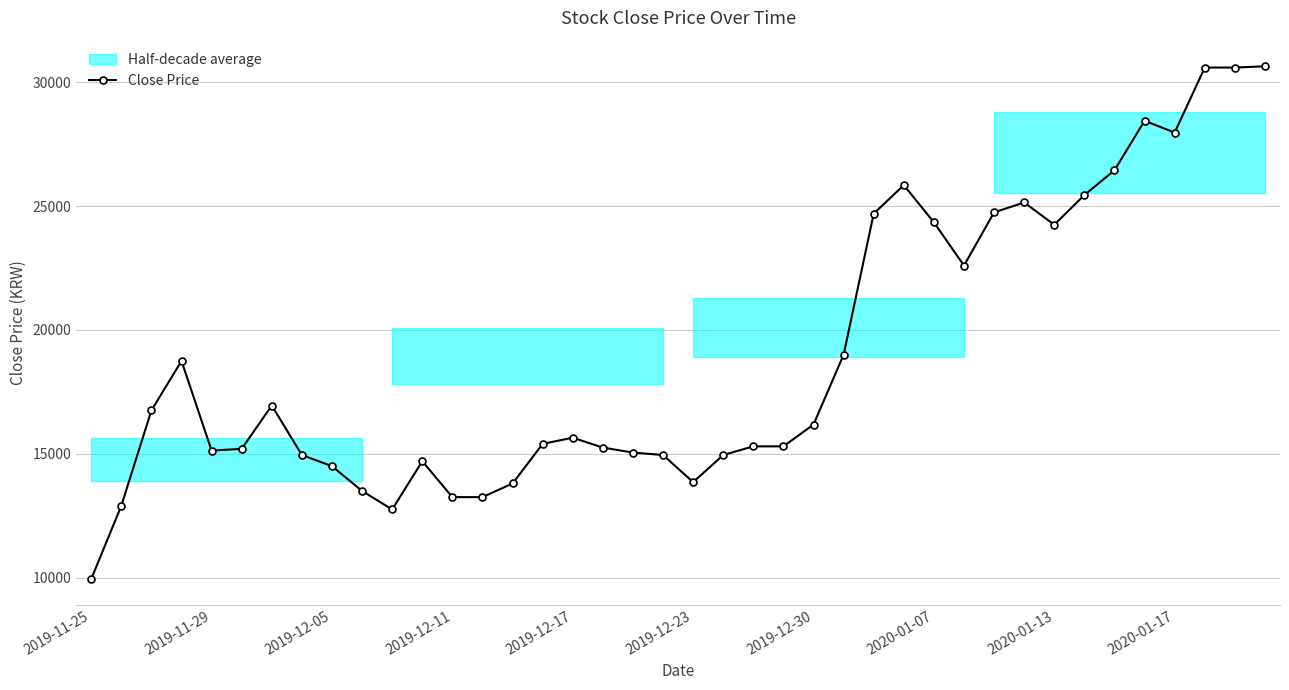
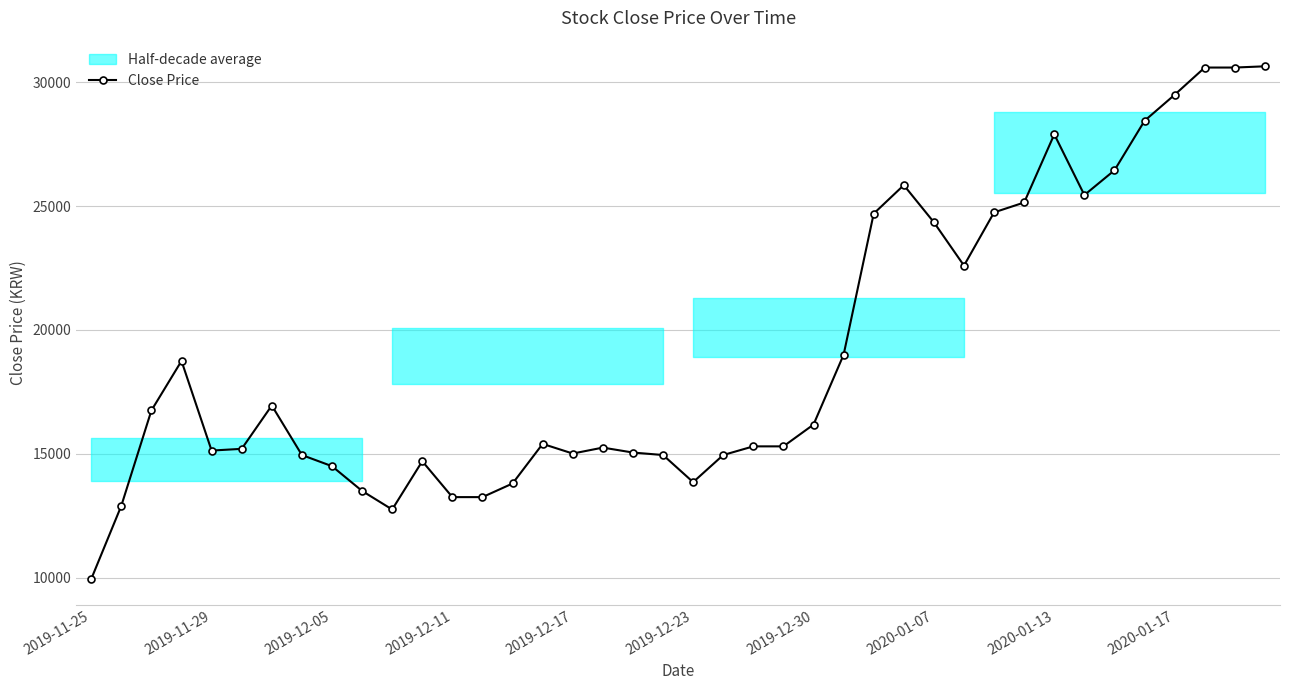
  {
    "Close Price": {
      "2019-11-25": 9900,
      "2019-11-29": 15100,
      "2019-12-05": 14500,
      "2019-12-11": 13300,
-     "2019-12-17": 15700,
+     "2019-12-17": 15000,
      "2019-12-23": 13900,
      "2019-12-30": 16200,
      "2020-01-07": 24400,
-     "2020-01-13": 24300,
-     "2020-01-17": 28000
+     "2020-01-13": 27900,
+     "2020-01-17": 29500
    }
  }
